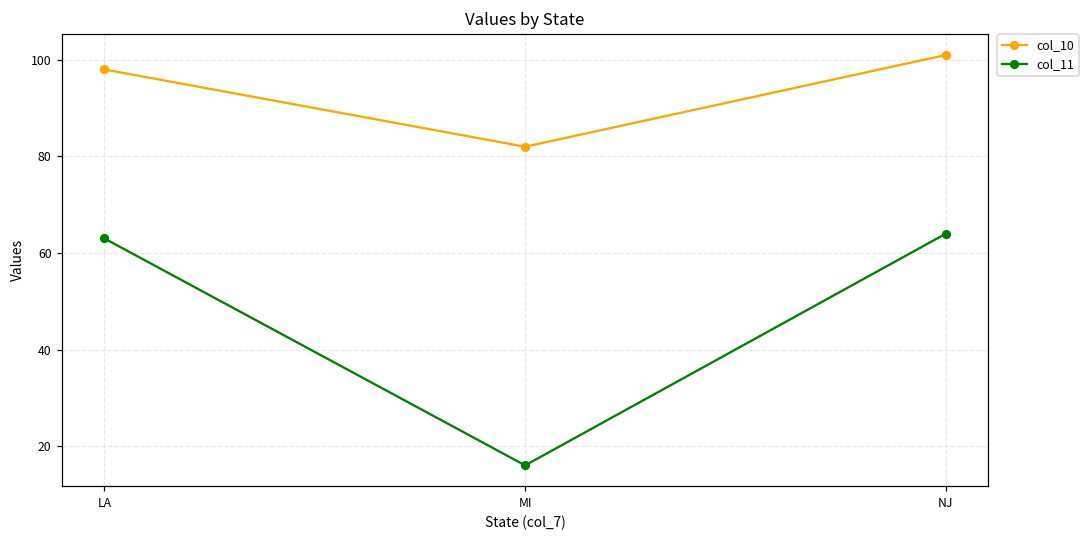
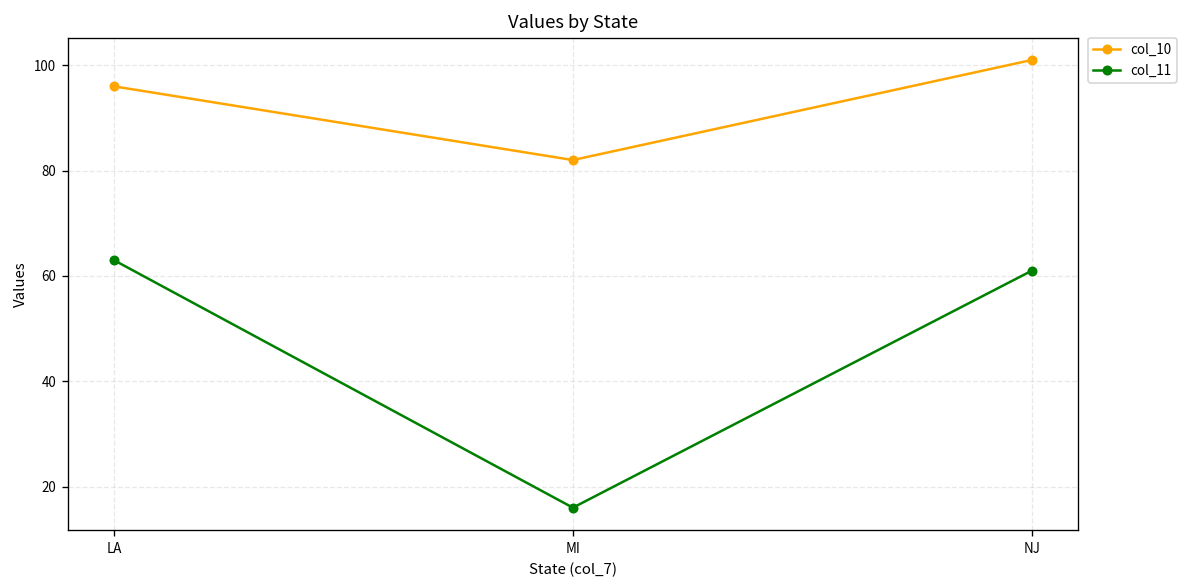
  {
    "col_10": {
-     "LA": 98,
+     "LA": 96,
      "MI": 82,
      "NJ": 101
    },
    "col_11": {
      "LA": 63,
      "MI": 16,
-     "NJ": 64
+     "NJ": 61
    }
  }
